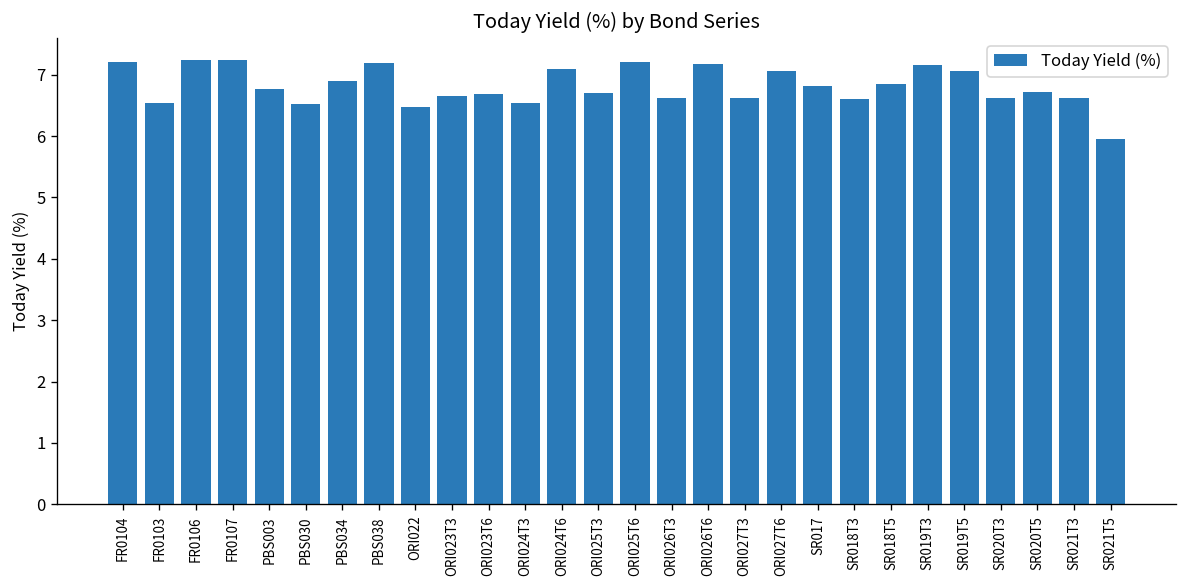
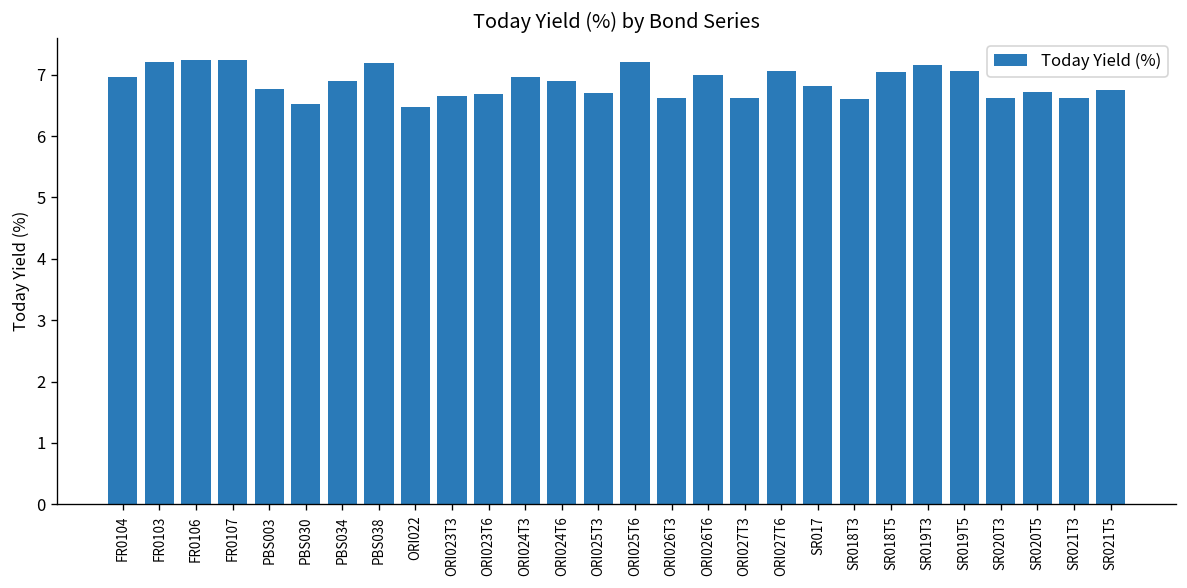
  {
-   "FR0104": 7.2,
-   "FR0103": 6.5,
+   "FR0104": 7.0,
+   "FR0103": 7.2,
    "FR0106": 7.2,
    "FR0107": 7.2,
    "PBS003": 6.8,
    "PBS030": 6.5,
    "PBS034": 6.9,
    "PBS038": 7.2,
    "ORI022": 6.5,
    "ORI023T3": 6.6,
    "ORI023T6": 6.7,
-   "ORI024T3": 6.5,
-   "ORI024T6": 7.1,
+   "ORI024T3": 7.0,
+   "ORI024T6": 6.9,
    "ORI025T3": 6.7,
    "ORI025T6": 7.2,
    "ORI026T3": 6.6,
-   "ORI026T6": 7.2,
+   "ORI026T6": 7.0,
    "ORI027T3": 6.6,
    "ORI027T6": 7.1,
    "SR017": 6.8,
    "SR018T3": 6.6,
-   "SR018T5": 6.9,
+   "SR018T5": 7.0,
    "SR019T3": 7.2,
    "SR019T5": 7.1,
    "SR020T3": 6.6,
    "SR020T5": 6.7,
    "SR021T3": 6.6,
-   "SR021T5": 6.0
+   "SR021T5": 6.8
  }
